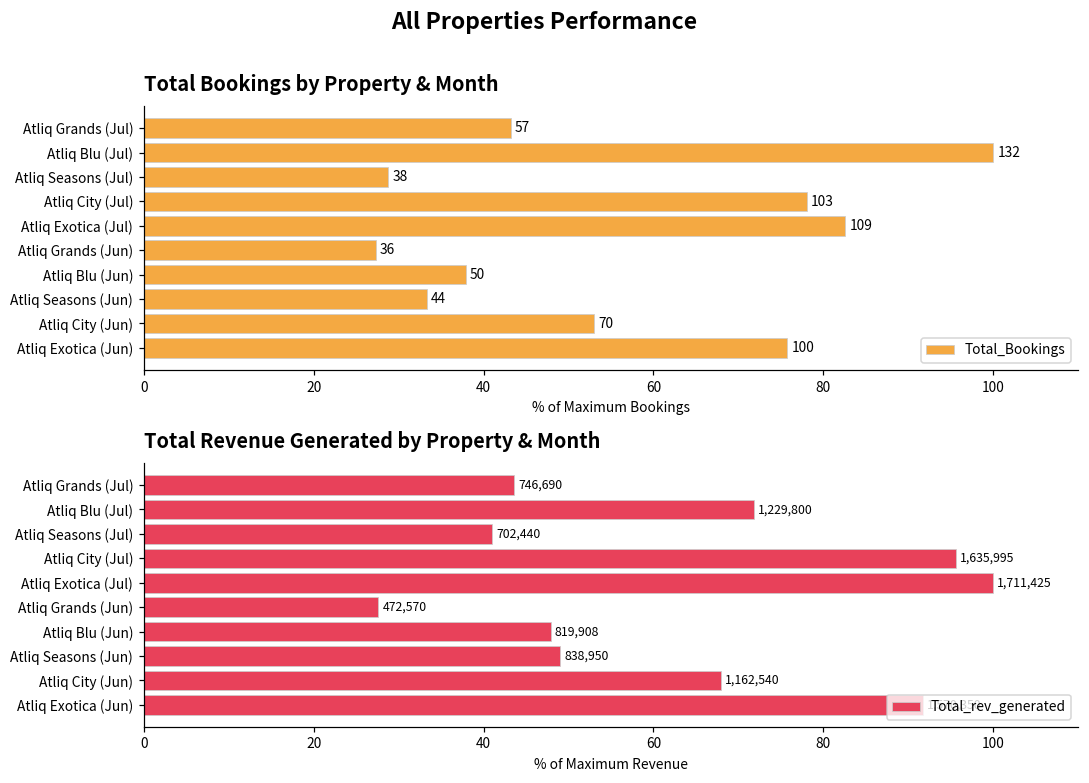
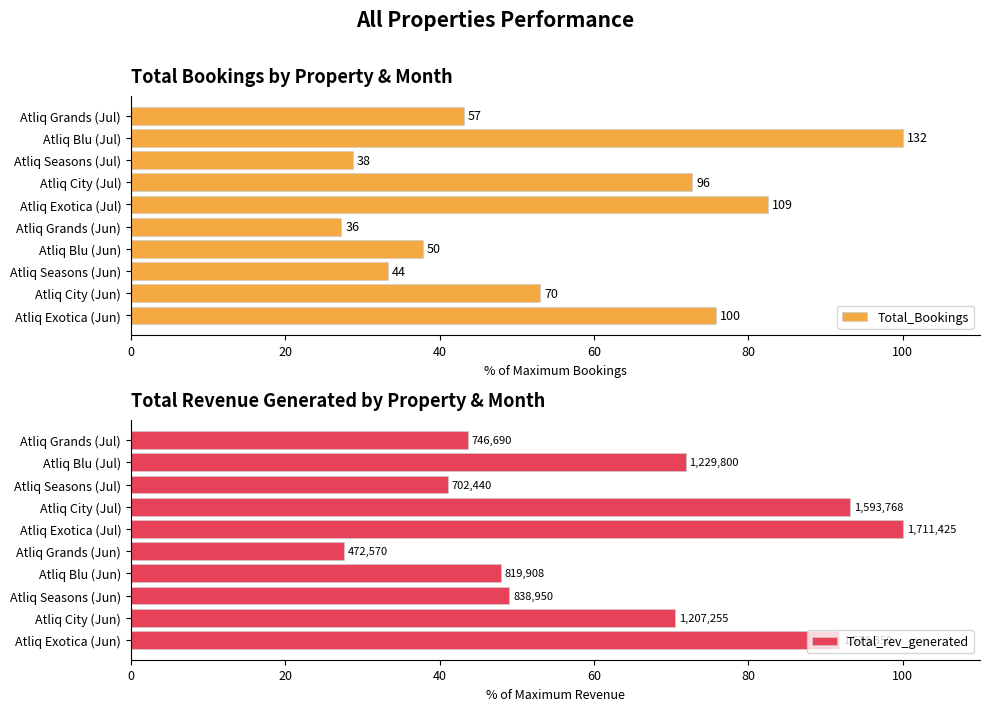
  {
    "Total Bookings by Property & Month": {
-     "Atliq City (Jul)": "103"
+     "Atliq City (Jul)": "96"
    },
    "Total Revenue Generated by Property & Month": {
-     "Atliq City (Jul)": "1,635,995",
-     "Atliq City (Jun)": "1,162,540"
+     "Atliq City (Jul)": "1,593,768",
+     "Atliq City (Jun)": "1,207,255"
    }
  }
